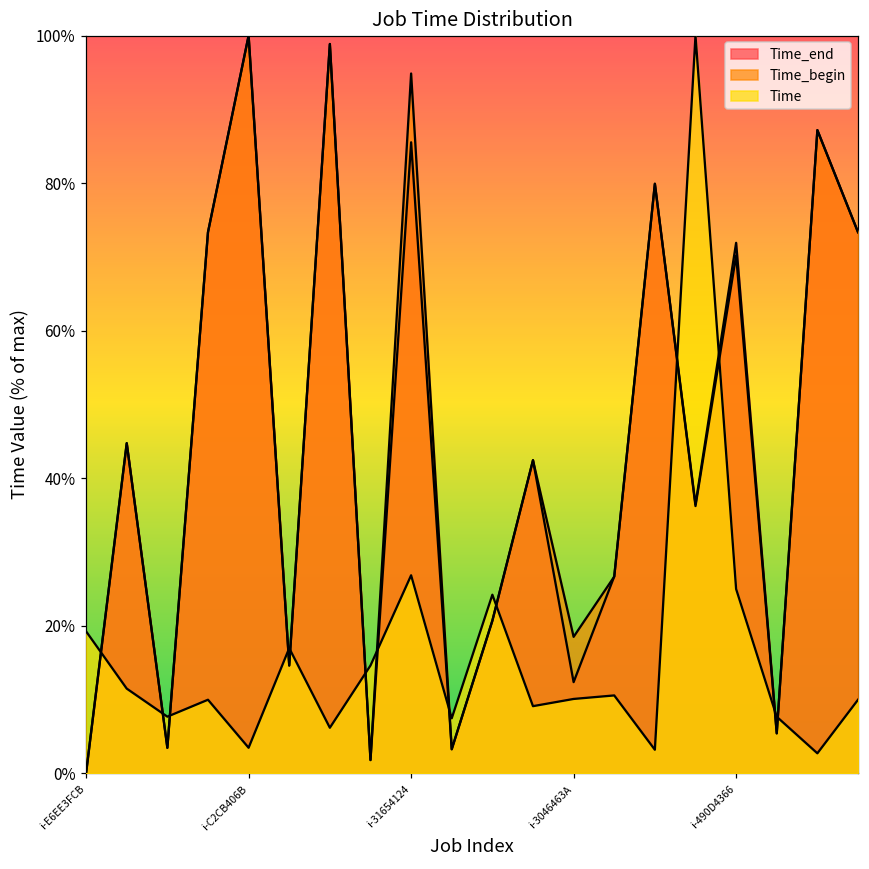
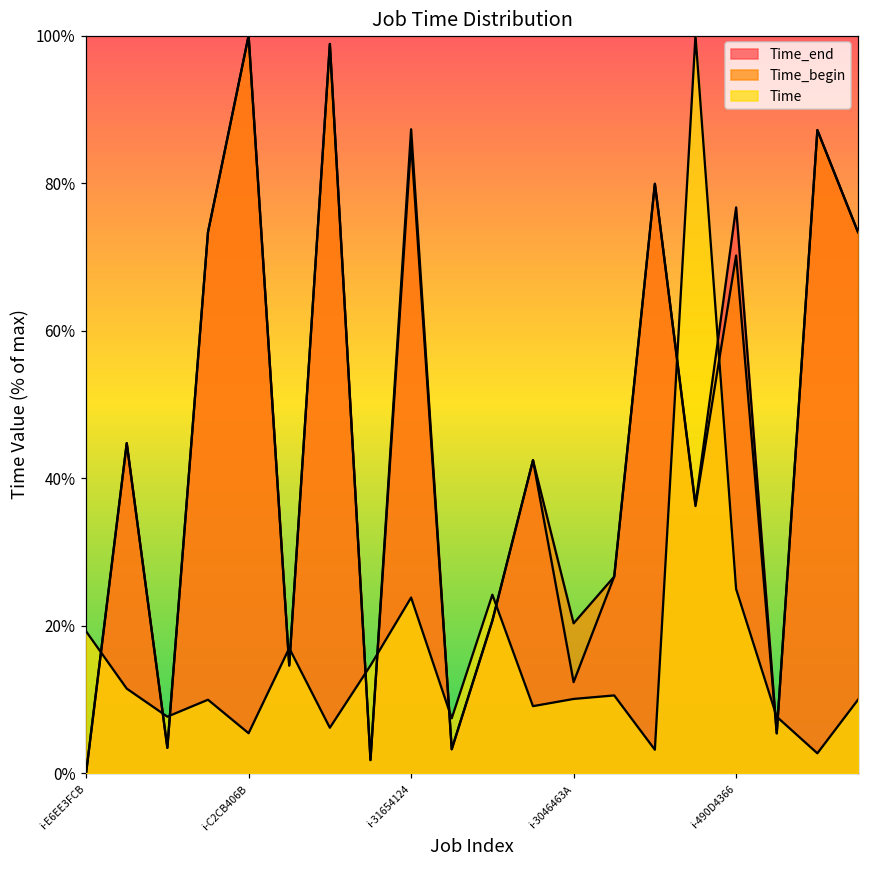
  {
    "Time_end": {
      "i-31654124": "86%",
      "i-3046463A": "12%",
-     "i-490D4366": "72%"
+     "i-490D4366": "77%"
    },
    "Time_begin": {
-     "i-31654124": "95%",
-     "i-3046463A": "18%",
+     "i-31654124": "87%",
+     "i-3046463A": "20%",
      "i-490D4366": "70%"
    },
    "Time": {
      "i-E6EE3FCB": "19%",
-     "i-C2CB406B": "3%",
-     "i-31654124": "27%",
+     "i-C2CB406B": "5%",
+     "i-31654124": "24%",
      "i-3046463A": "10%",
      "i-490D4366": "25%"
    }
  }
